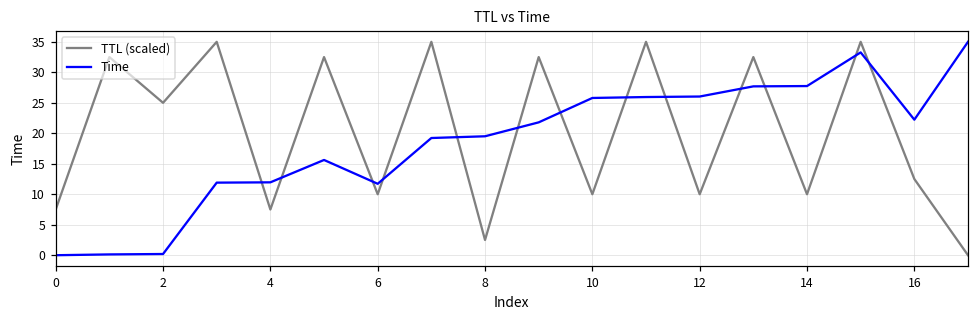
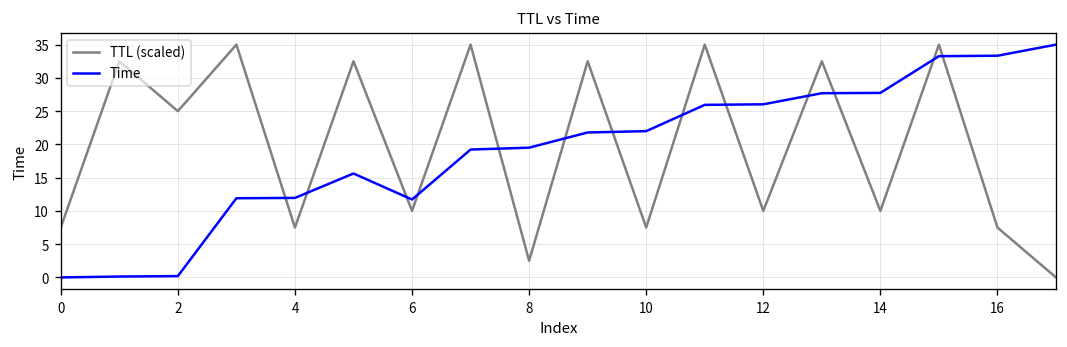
  {
    "TTL (scaled)": {
      "0": 7,
      "2": 25,
      "4": 7,
      "6": 10,
      "8": 2,
-     "10": 10,
+     "10": 7,
      "12": 10,
      "14": 10,
-     "16": 12
+     "16": 7
    },
    "Time": {
      "0": 0,
      "2": 0,
      "4": 12,
      "6": 12,
      "8": 20,
-     "10": 26,
+     "10": 22,
      "12": 26,
      "14": 28,
-     "16": 22
+     "16": 33
    }
  }
